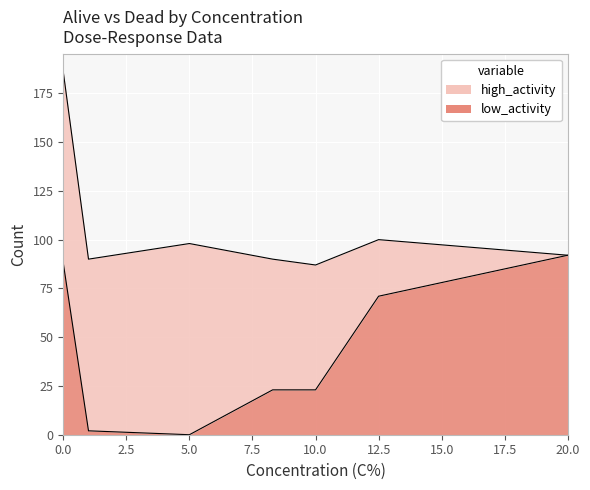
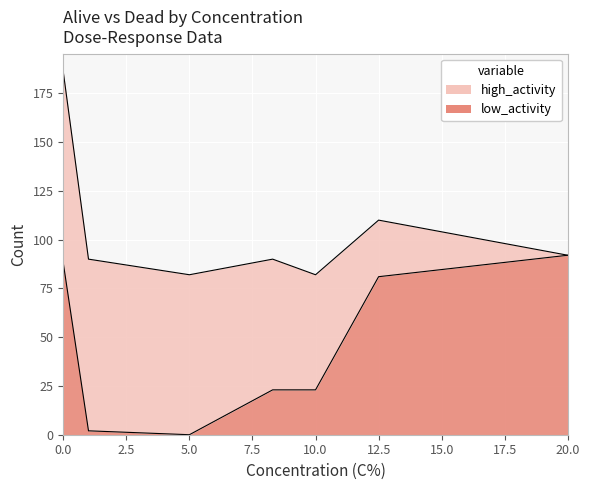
  {
    "low_activity": {
      "0.0": 88,
      "5.0": 0,
      "10.0": 23,
-     "12.5": 71
+     "12.5": 81
    },
    "high_activity": {
      "0.0": 98,
-     "5.0": 98,
-     "10.0": 64,
+     "5.0": 82,
+     "10.0": 59,
      "12.5": 29
    }
  }
